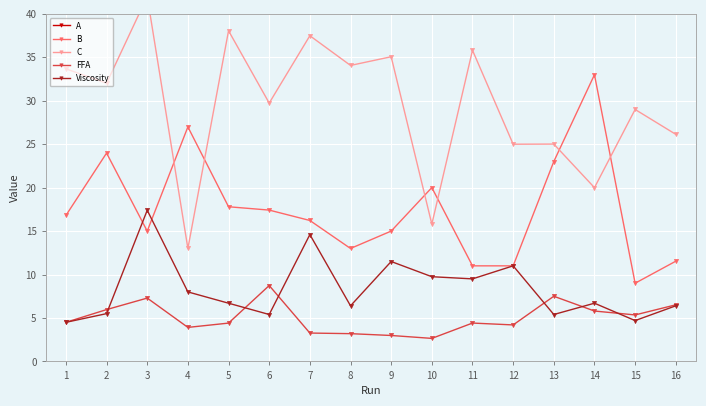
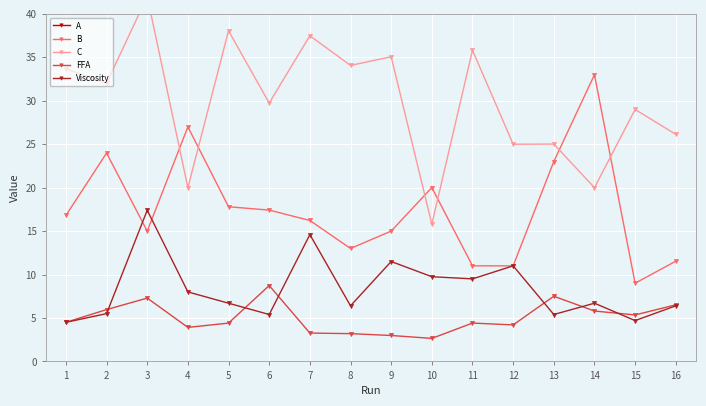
  {
    "C": {
-     "4": 13,
+     "4": 20,
      "5": 38,
      "6": 30,
      "7": 37,
      "8": 34,
      "9": 35,
      "10": 16,
      "11": 36,
      "12": 25,
      "13": 25,
      "14": 20,
      "15": 29,
      "16": 26
    }
  }
